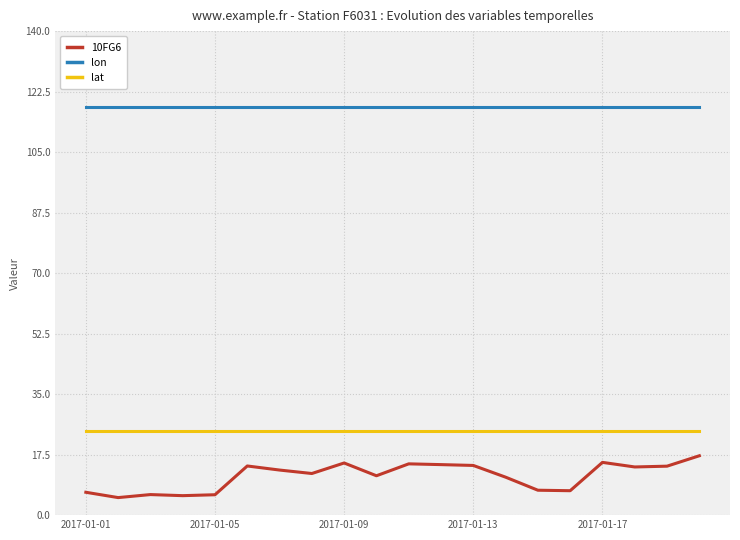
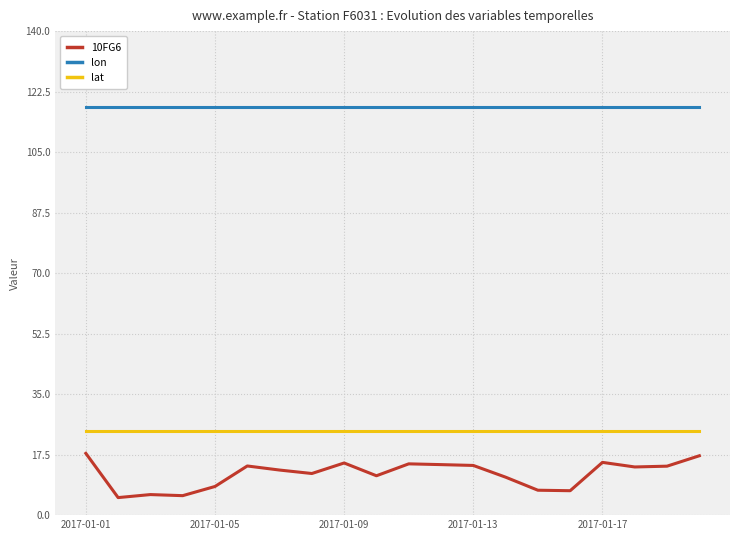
  {
    "10FG6": {
-     "2017-01-01": 7,
-     "2017-01-05": 6,
+     "2017-01-01": 18,
+     "2017-01-05": 8,
      "2017-01-09": 15,
      "2017-01-13": 14,
      "2017-01-17": 15
    },
    "lon": {
      "2017-01-01": 118,
      "2017-01-05": 118,
      "2017-01-09": 118,
      "2017-01-13": 118,
      "2017-01-17": 118
    },
    "lat": {
      "2017-01-01": 24,
      "2017-01-05": 24,
      "2017-01-09": 24,
      "2017-01-13": 24,
      "2017-01-17": 24
    }
  }
